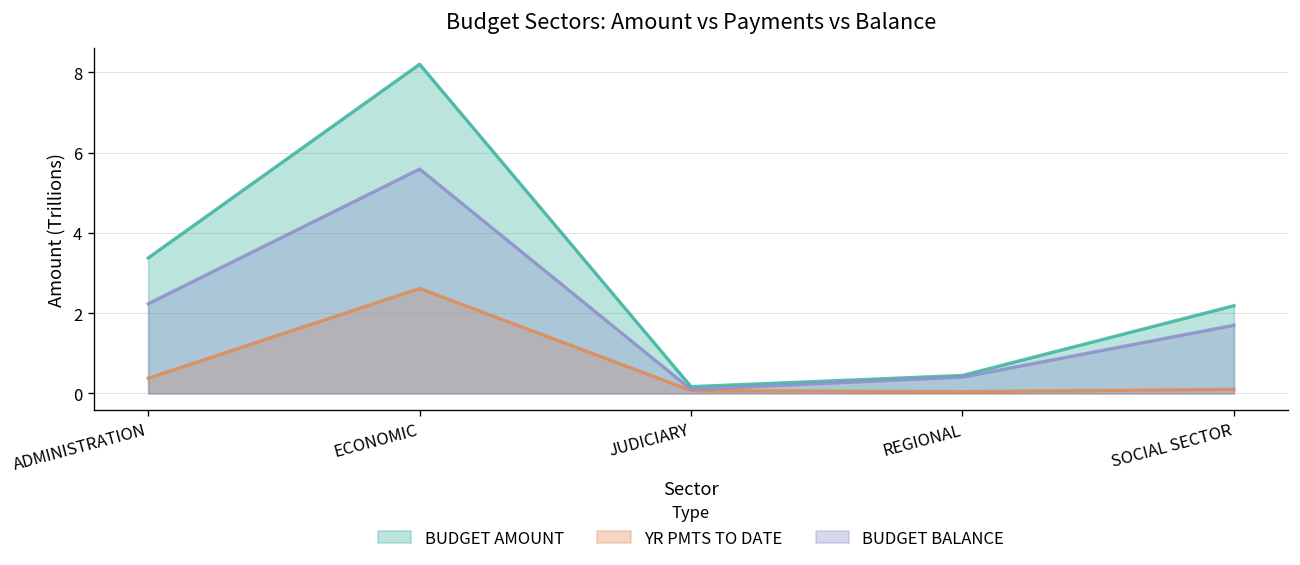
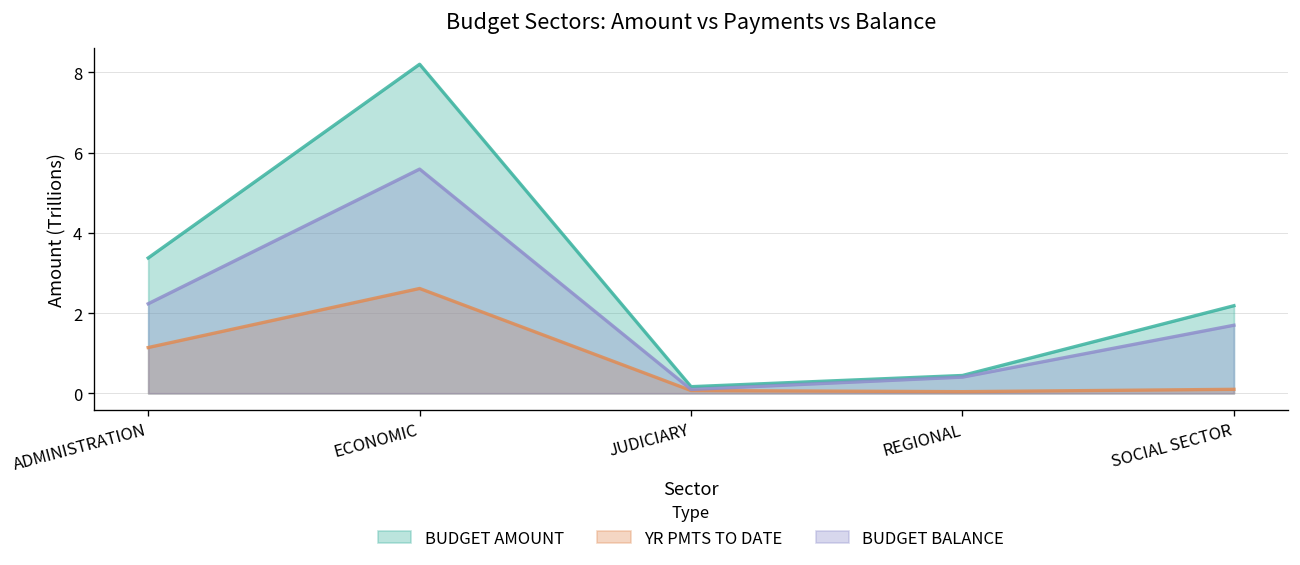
  {
    "YR PMTS TO DATE": {
-     "ADMINISTRATION": 0.4,
+     "ADMINISTRATION": 1.1,
      "ECONOMIC": 2.6,
      "REGIONAL": 0.0,
      "SOCIAL SECTOR": 0.1
    }
  }
